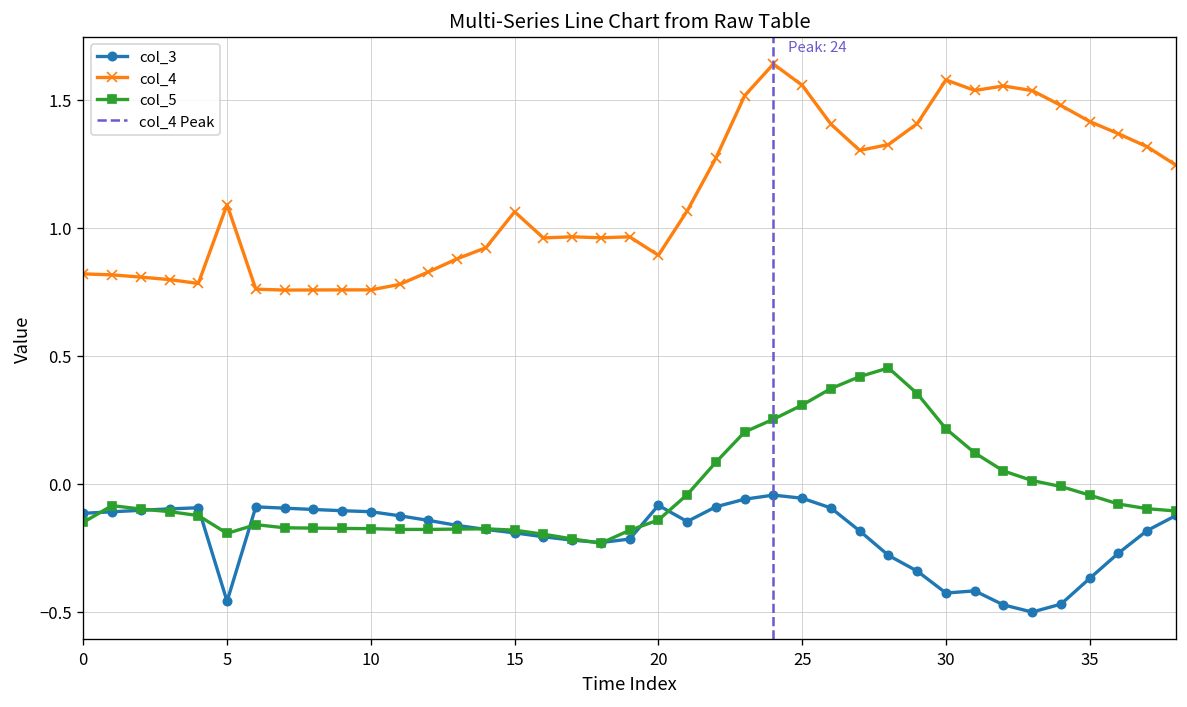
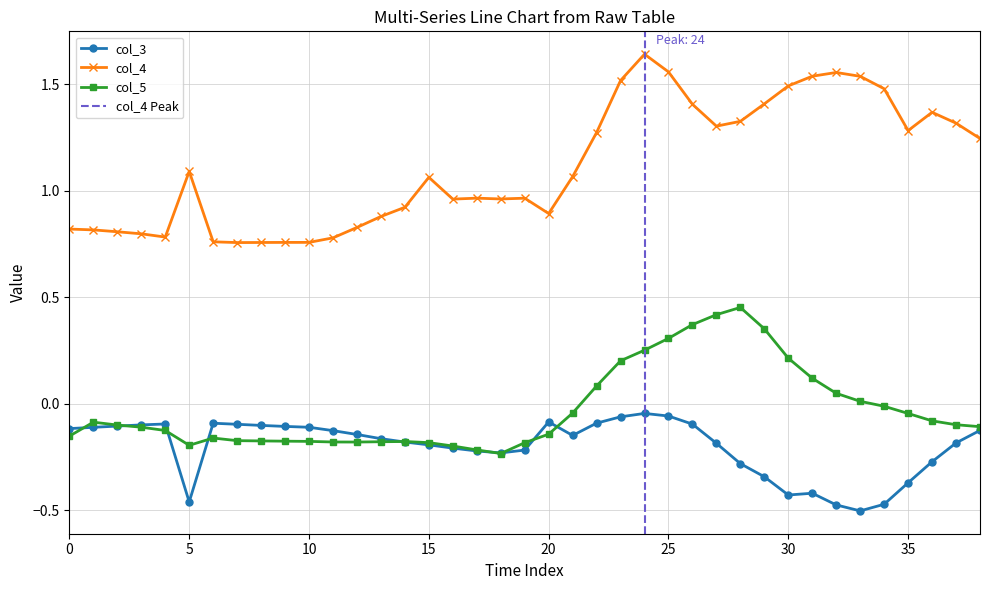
  {
    "col_3": {
      "0": -0.12,
      "5": -0.46,
      "10": -0.11,
      "20": -0.08,
      "25": -0.06,
      "30": -0.43,
      "35": -0.37
    },
    "col_4": {
      "0": 0.82,
      "5": 1.09,
      "10": 0.76,
      "15": 1.06,
      "20": 0.89,
      "25": 1.56,
-     "30": 1.58,
-     "35": 1.42
+     "30": 1.49,
+     "35": 1.28
    },
    "col_5": {
      "0": -0.15,
      "5": -0.19,
      "10": -0.18,
      "20": -0.14,
      "25": 0.31,
      "30": 0.21,
      "35": -0.05
    }
  }
